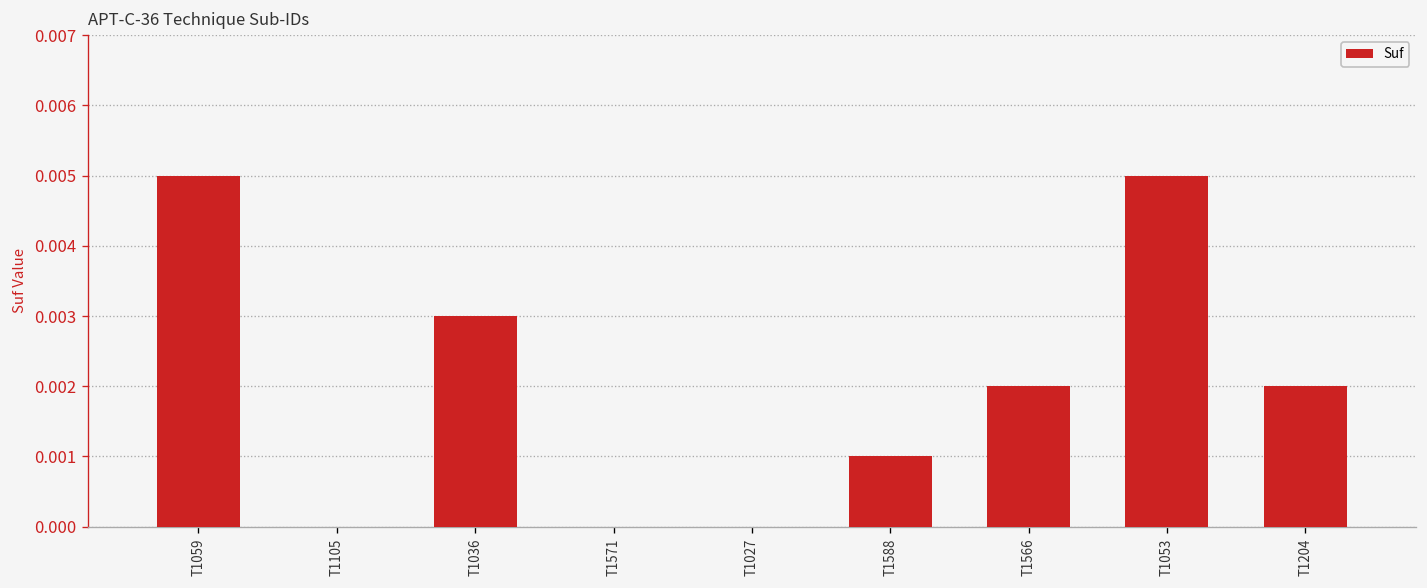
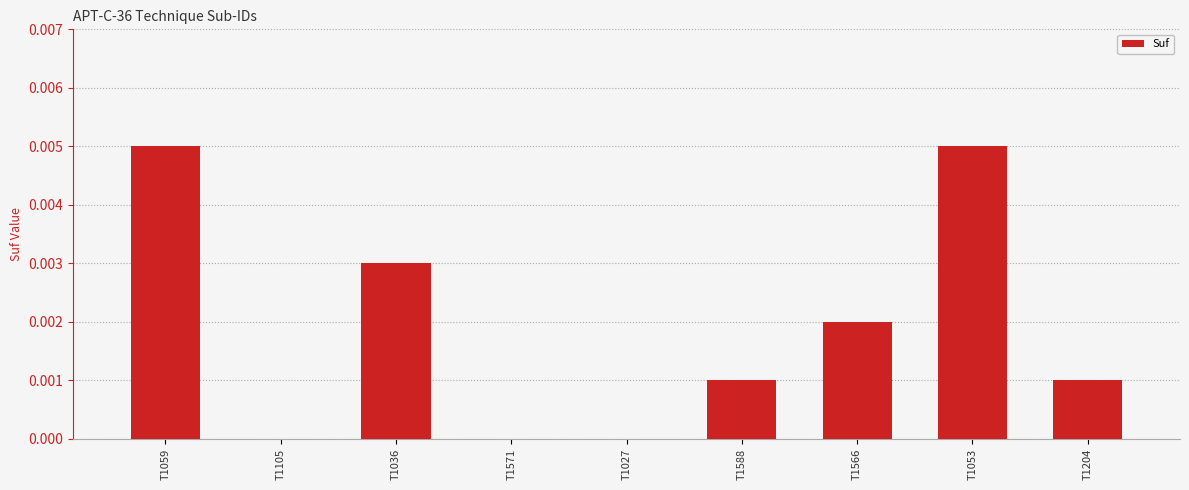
  {
    "T1059": 0.005,
    "T1105": 0.000,
    "T1036": 0.003,
    "T1571": 0.000,
    "T1027": 0.000,
    "T1588": 0.001,
    "T1566": 0.002,
    "T1053": 0.005,
-   "T1204": 0.002
+   "T1204": 0.001
  }
